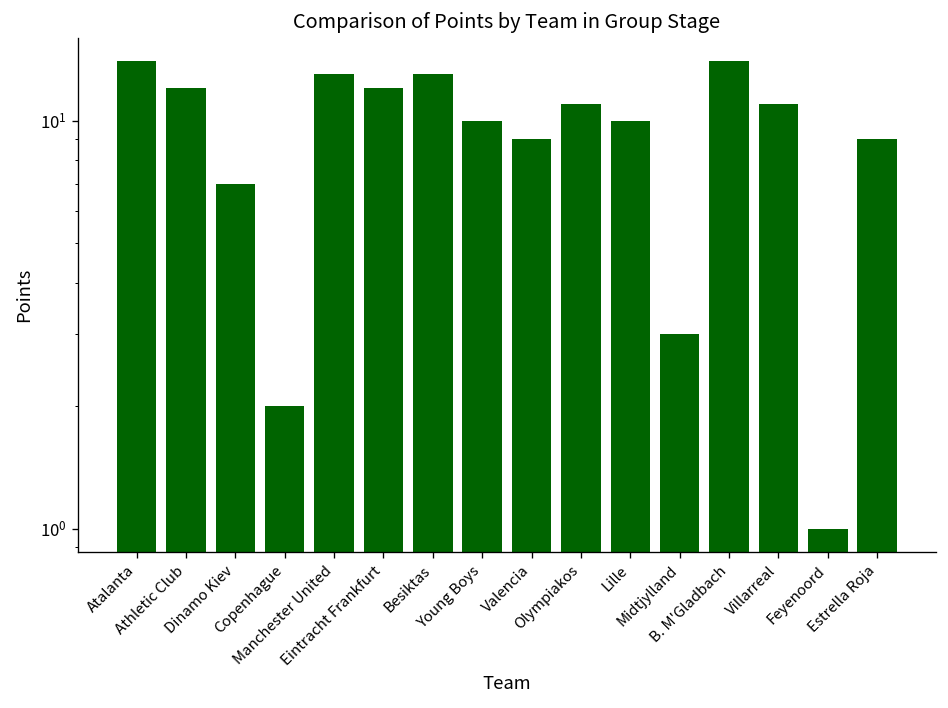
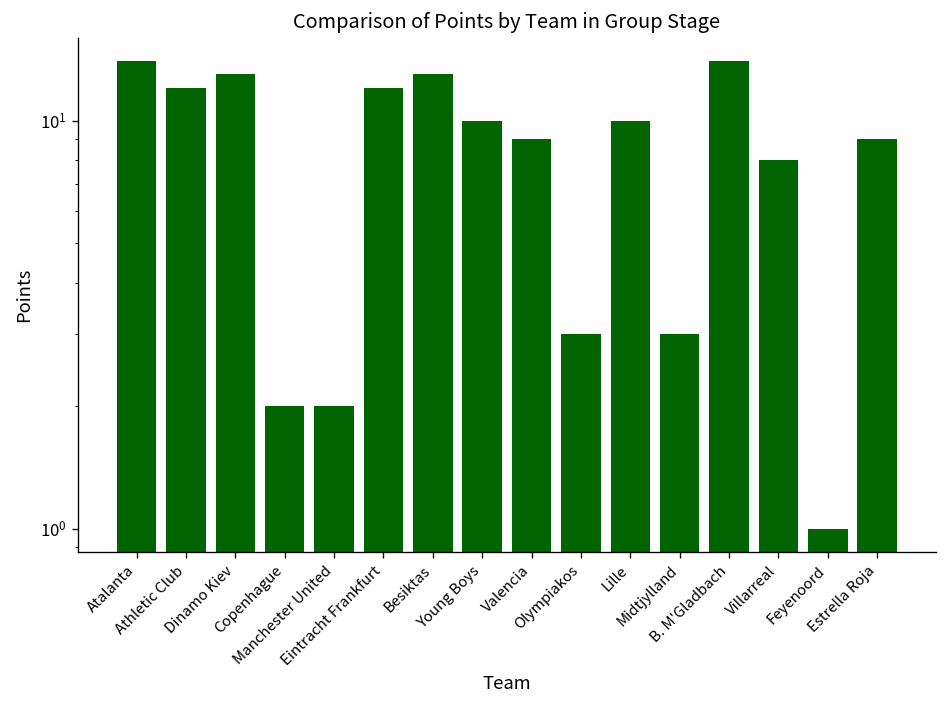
  {
    "Atalanta": 14,
    "Athletic Club": 12,
-   "Dinamo Kiev": 7,
+   "Dinamo Kiev": 13,
    "Copenhague": 2,
-   "Manchester United": 13,
+   "Manchester United": 2,
    "Eintracht Frankfurt": 12,
    "Besiktas": 13,
    "Young Boys": 10,
    "Valencia": 9,
-   "Olympiakos": 11,
+   "Olympiakos": 3,
    "Lille": 10,
    "Midtjylland": 3,
    "B. M'Gladbach": 14,
-   "Villarreal": 11,
+   "Villarreal": 8,
    "Feyenoord": 1,
    "Estrella Roja": 9
  }
